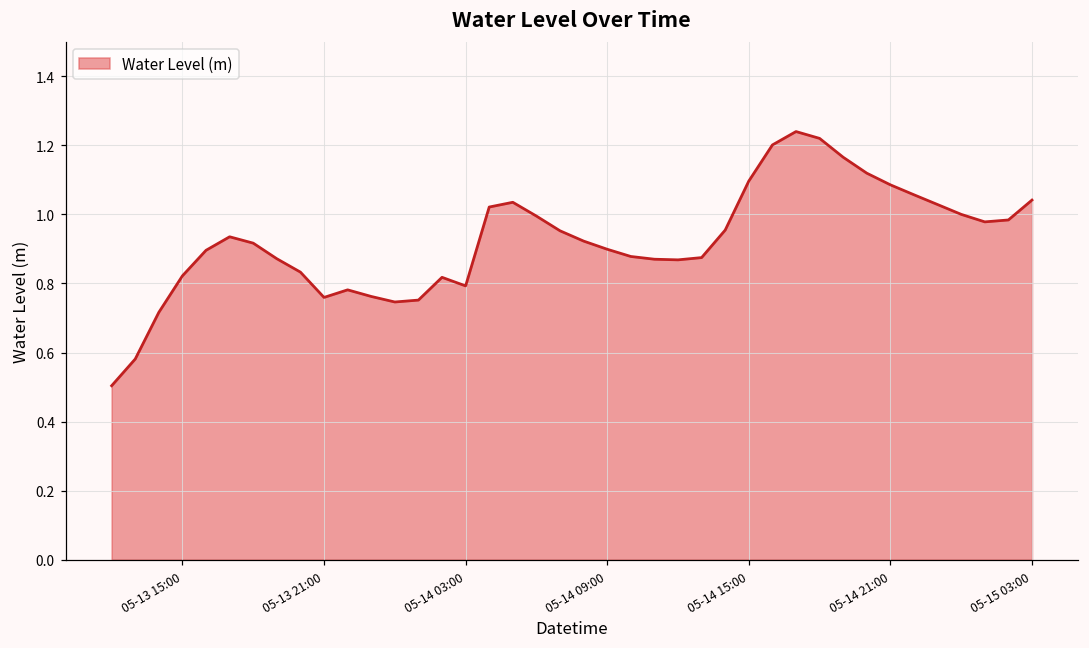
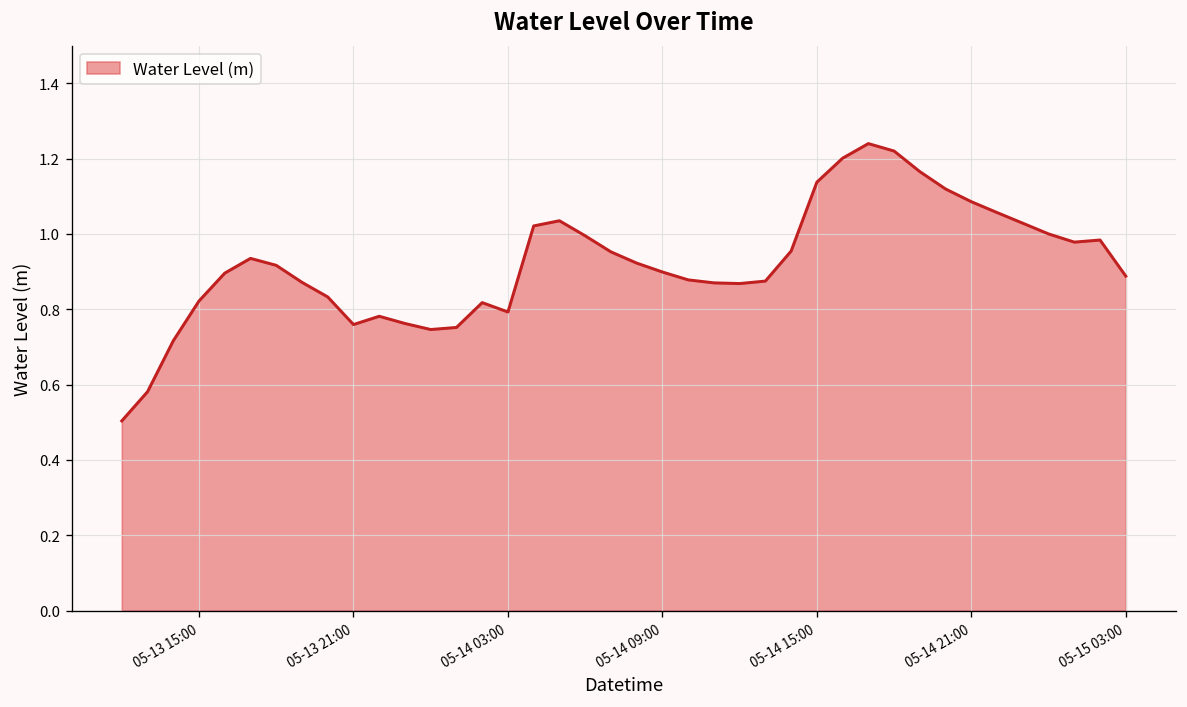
  {
    "05-13 15:00": 0.82,
    "05-13 21:00": 0.76,
    "05-14 03:00": 0.79,
    "05-14 09:00": 0.90,
-   "05-14 15:00": 1.10,
+   "05-14 15:00": 1.14,
    "05-14 21:00": 1.09,
-   "05-15 03:00": 1.04
+   "05-15 03:00": 0.89
  }
